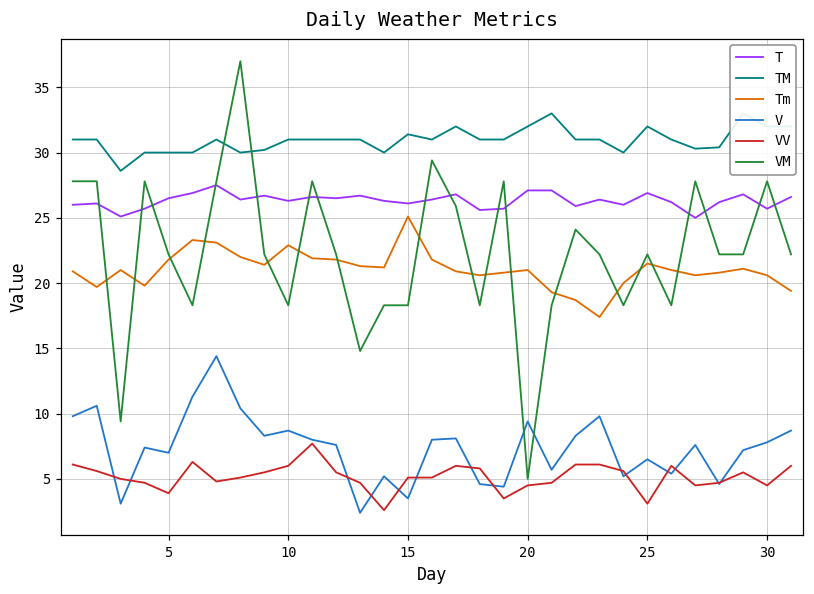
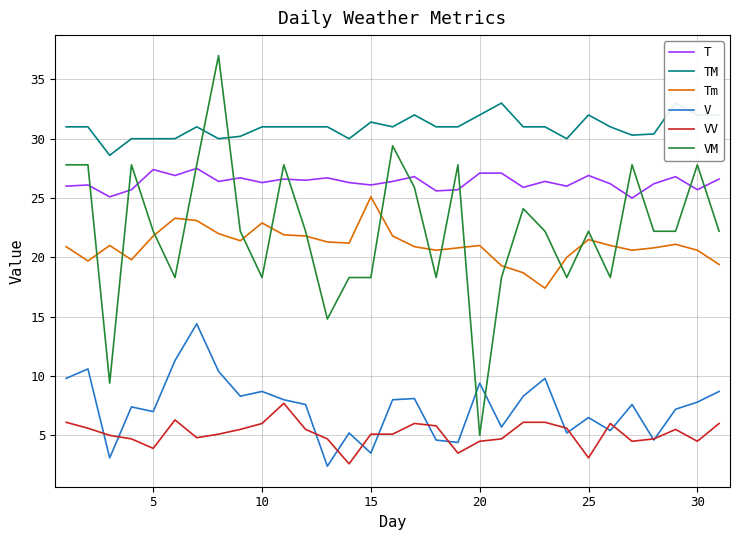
  {
    "T": {
-     "5": 26.5,
+     "5": 27.4,
      "10": 26.3,
      "15": 26.1,
      "20": 27.1,
      "25": 26.9,
      "30": 25.7
    },
    "TM": {
      "5": 30.0,
      "10": 31.0,
      "15": 31.4,
      "20": 32.0,
      "25": 32.0
    },
    "Tm": {
      "5": 21.8,
      "10": 22.9,
      "15": 25.1,
      "20": 21.0,
      "25": 21.5,
      "30": 20.6
    },
    "V": {
      "5": 7.0,
      "10": 8.7,
      "15": 3.5,
      "20": 9.4,
      "25": 6.5,
      "30": 7.8
    },
    "VV": {
      "5": 3.9,
      "10": 6.0,
      "15": 5.1,
      "20": 4.5,
      "25": 3.1,
      "30": 4.5
    },
    "VM": {
      "5": 22.2,
      "10": 18.3,
      "15": 18.3,
      "20": 5.0,
      "25": 22.2,
      "30": 27.8
    }
  }
